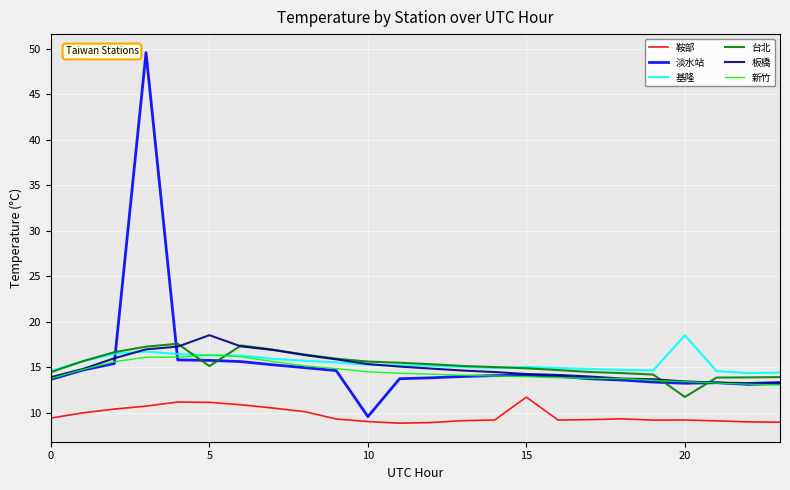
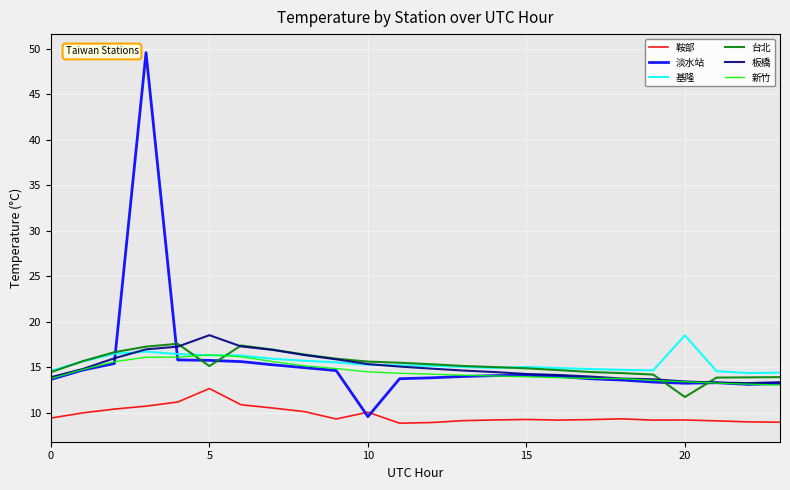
  {
    "鞍部": {
      "0": 9,
-     "5": 11,
-     "10": 9,
-     "15": 12,
+     "5": 13,
+     "10": 10,
+     "15": 9,
      "20": 9
    },
    "淡水站": {
      "5": 16,
      "10": 10
    },
    "基隆": {
      "20": 18
    },
    "台北": {
      "5": 15,
      "20": 12
    },
    "板橋": {
      "5": 19
    },
    "新竹": {
      "10": 14
    }
  }
